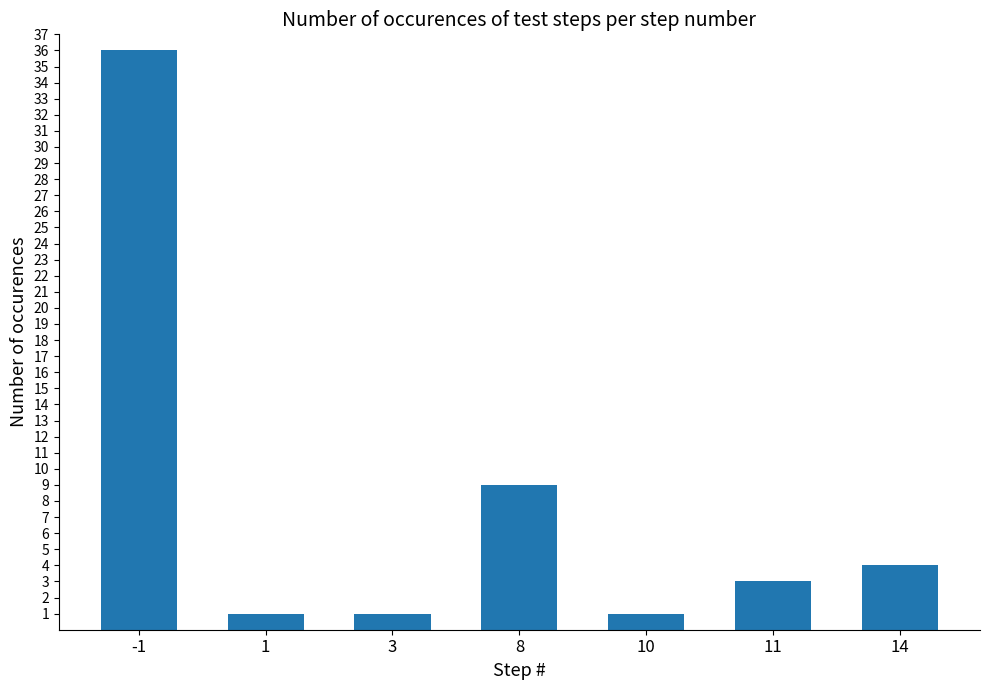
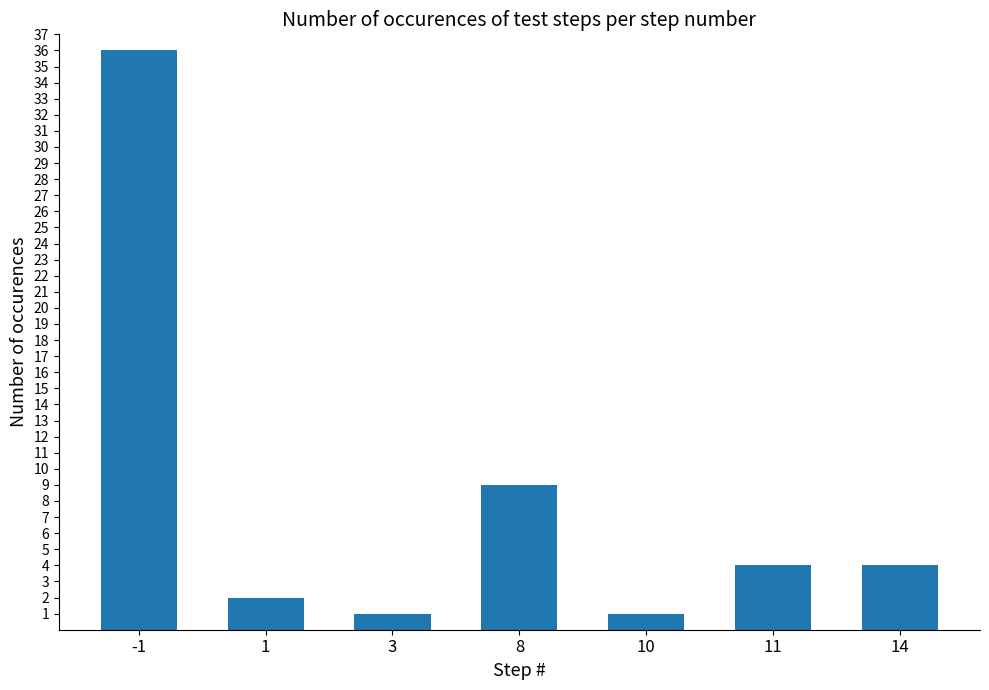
  {
    "-1": 36,
-   "1": 1,
+   "1": 2,
    "3": 1,
    "8": 9,
    "10": 1,
-   "11": 3,
+   "11": 4,
    "14": 4
  }
